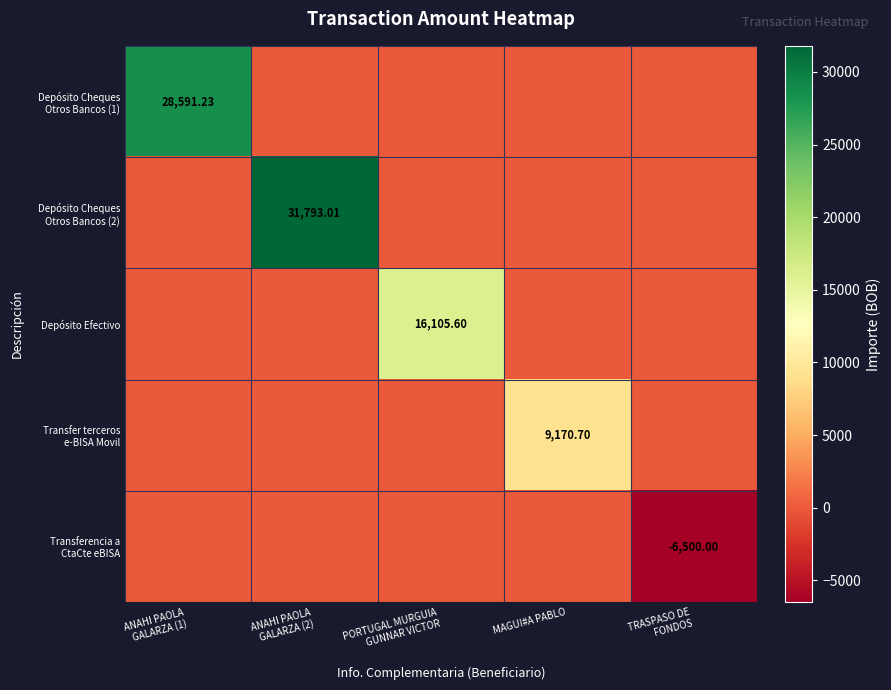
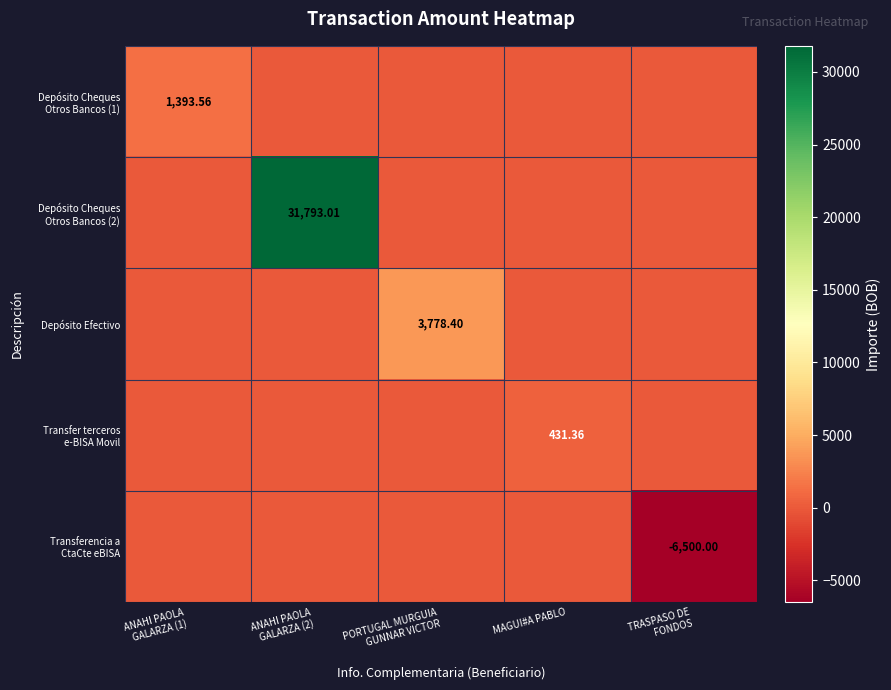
  {
    "Depósito Cheques Otros Bancos (1)": {
-     "ANAHI PAOLA GALARZA (1)": "28,591.23"
+     "ANAHI PAOLA GALARZA (1)": "1,393.56"
    },
    "Depósito Cheques Otros Bancos (2)": {
      "ANAHI PAOLA GALARZA (2)": "31,793.01"
    },
    "Depósito Efectivo": {
-     "PORTUGAL MURGUIA GUNNAR VICTOR": "16,105.60"
+     "PORTUGAL MURGUIA GUNNAR VICTOR": "3,778.40"
    },
    "Transfer terceros e-BISA Movil": {
-     "MAGUI#A PABLO": "9,170.70"
+     "MAGUI#A PABLO": "431.36"
    },
    "Transferencia a CtaCte eBISA": {
      "TRASPASO DE FONDOS": "-6,500.00"
    }
  }
